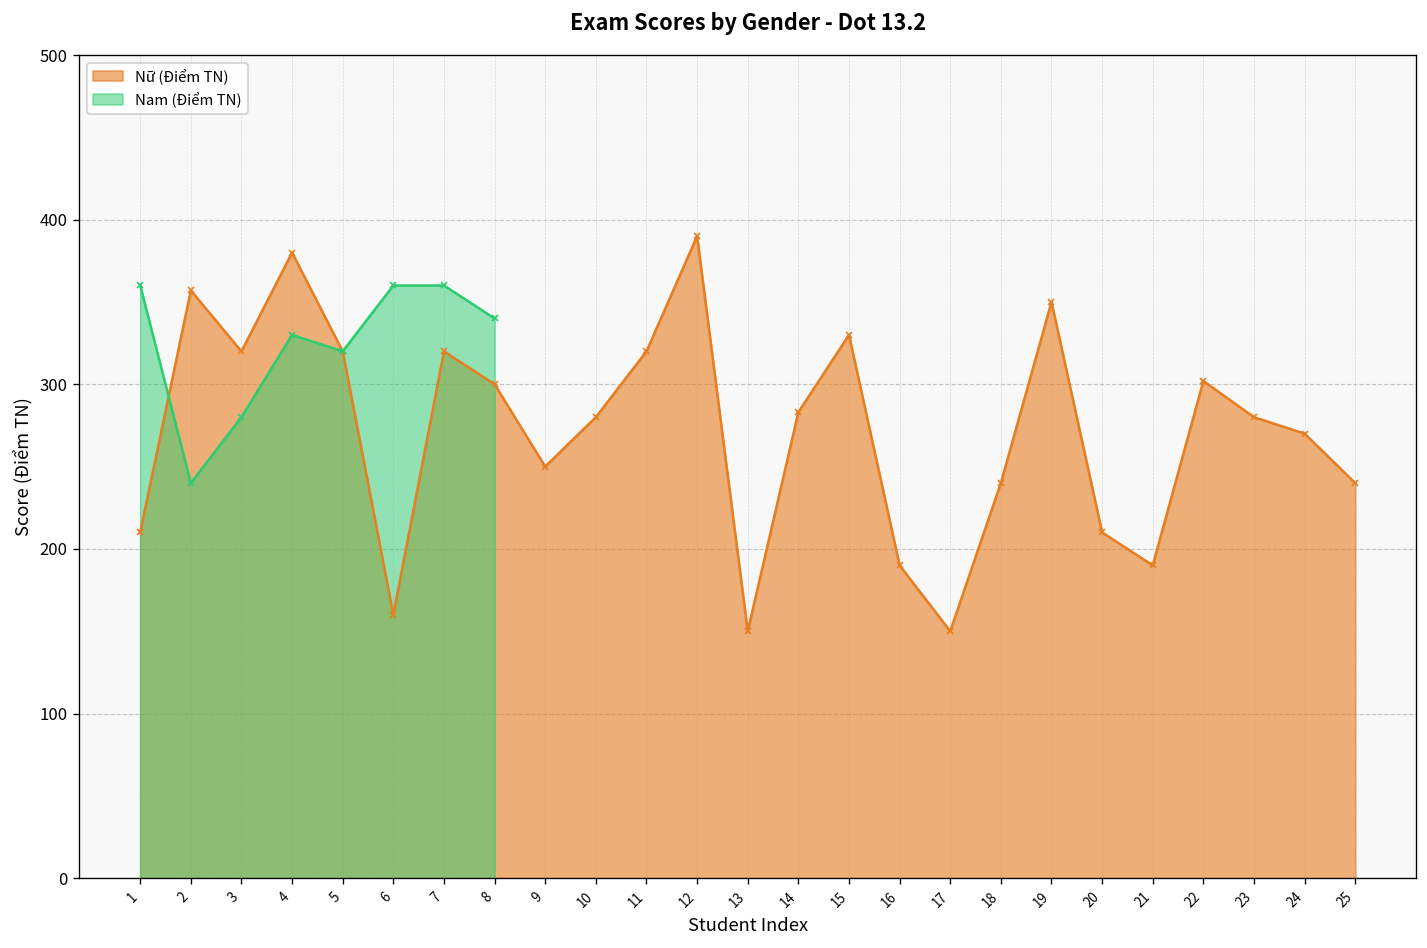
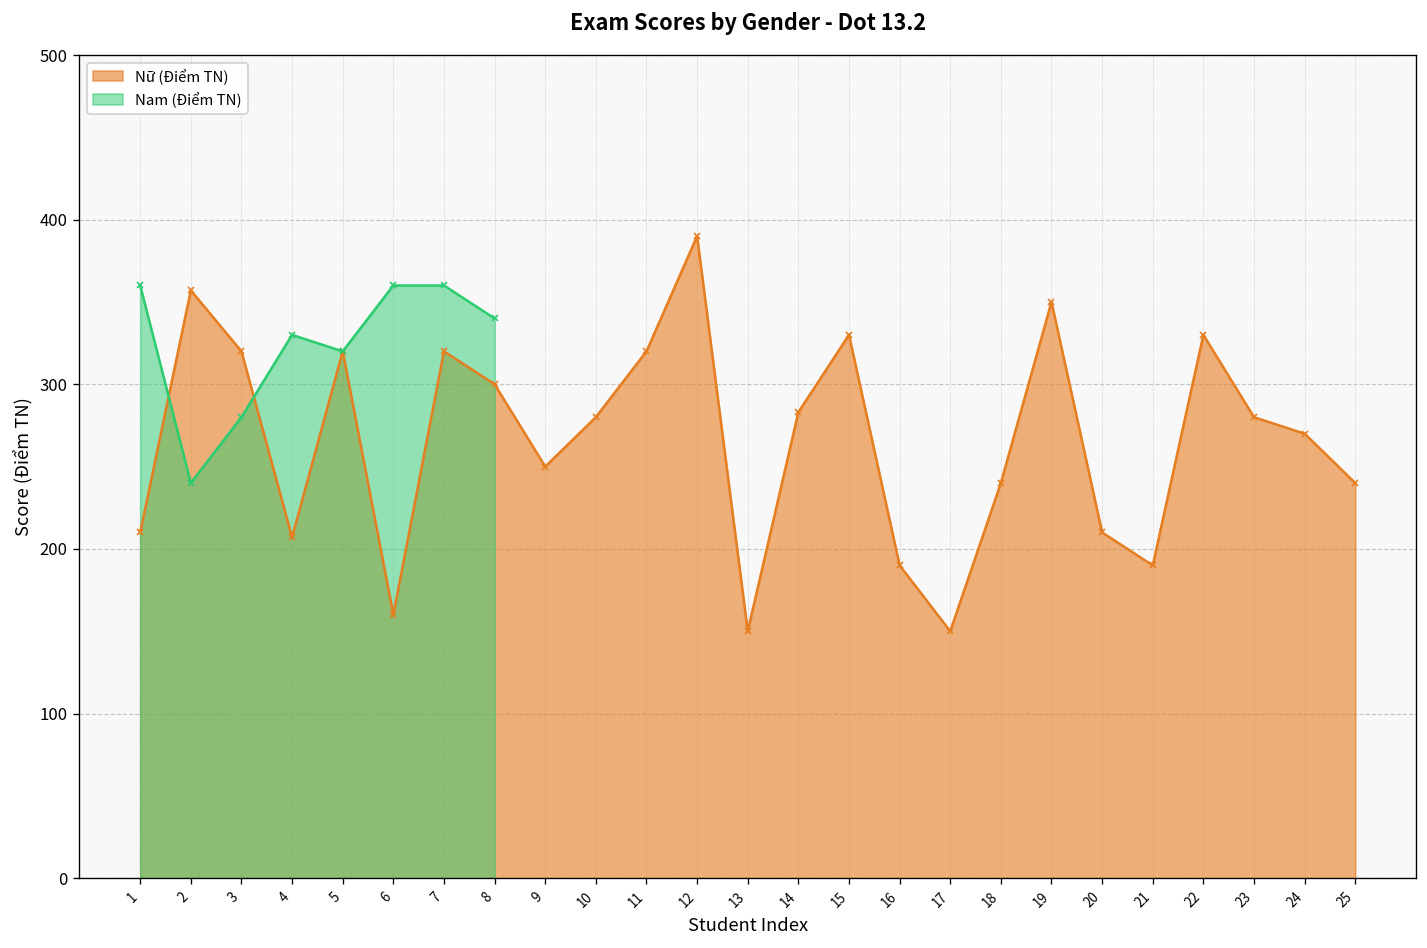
  {
    "Nữ (Điểm TN)": {
      "1": 210,
      "2": 357,
      "3": 320,
-     "4": 380,
+     "4": 207,
      "6": 160,
      "7": 320,
      "8": 300,
      "9": 250,
      "10": 280,
      "11": 320,
      "12": 390,
      "13": 150,
      "14": 283,
      "15": 330,
      "16": 190,
      "17": 150,
      "18": 240,
      "19": 350,
      "20": 210,
      "21": 190,
-     "22": 302,
+     "22": 330,
      "23": 280,
      "24": 270,
      "25": 240
    },
    "Nam (Điểm TN)": {
      "1": 360,
      "2": 240,
      "3": 280,
      "4": 330,
      "6": 360,
      "7": 360,
      "8": 340
    }
  }
